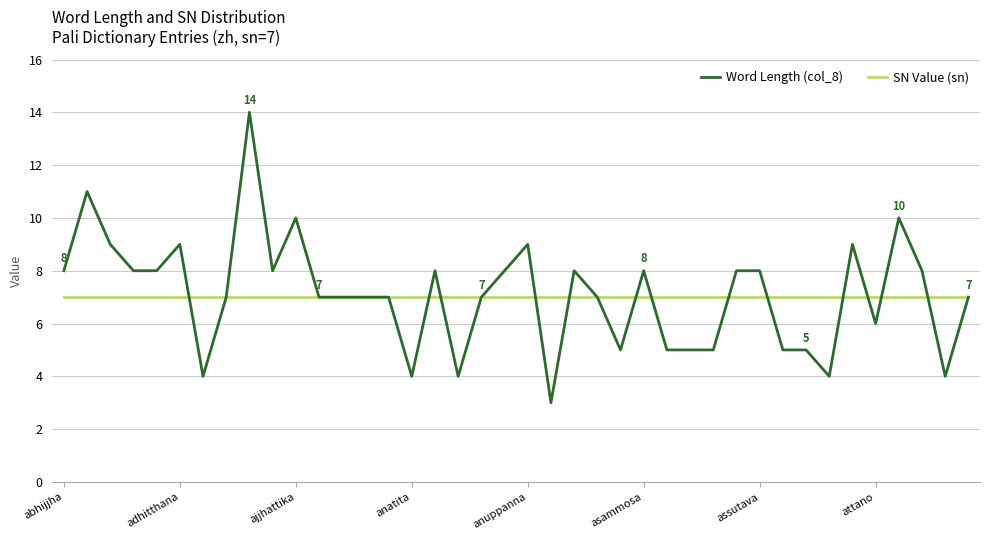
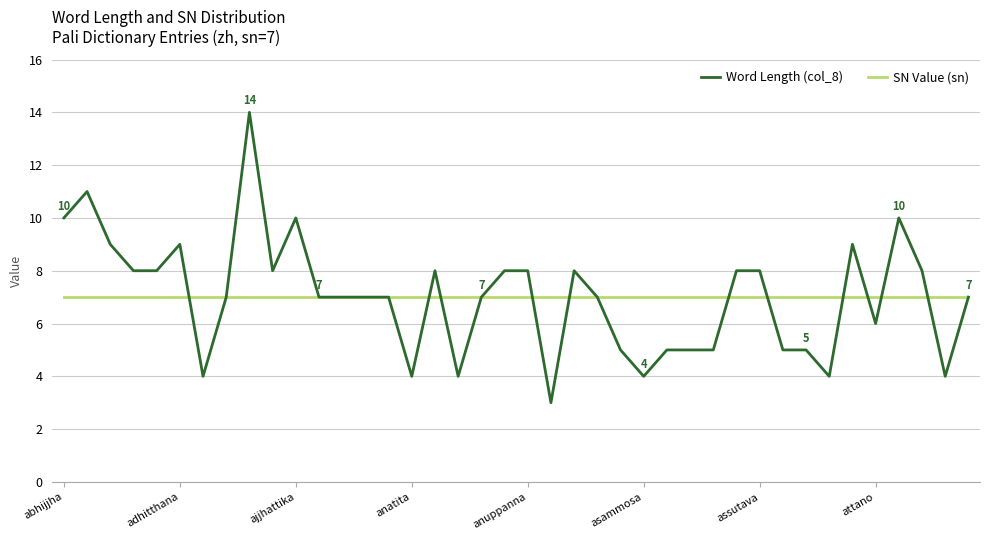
  {
    "Word Length (col_8)": {
-     "abhijjha": 8,
-     "anuppanna": 9,
-     "asammosa": 8
+     "abhijjha": 10,
+     "anuppanna": 8,
+     "asammosa": 4
    },
    "SN Value (sn)": {
      "abhijjha": 7,
      "adhitthana": 7,
      "anatita": 7,
      "anuppanna": 7,
      "asammosa": 7,
      "assutava": 7,
      "attano": 7
    }
  }
